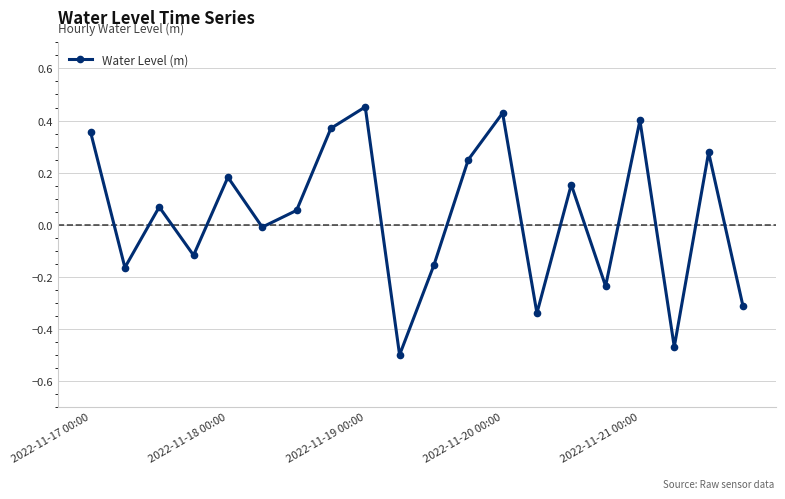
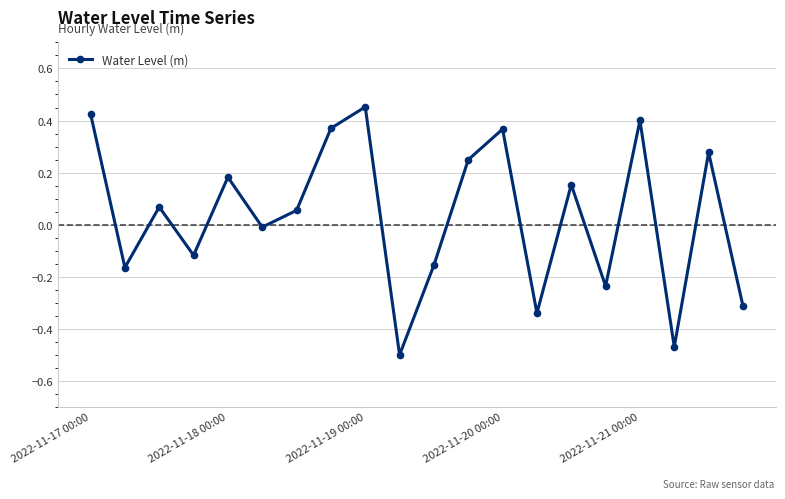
  {
-   "2022-11-17 00:00": 0.36,
+   "2022-11-17 00:00": 0.43,
    "2022-11-18 00:00": 0.18,
    "2022-11-19 00:00": 0.45,
-   "2022-11-20 00:00": 0.43,
+   "2022-11-20 00:00": 0.37,
    "2022-11-21 00:00": 0.40
  }
